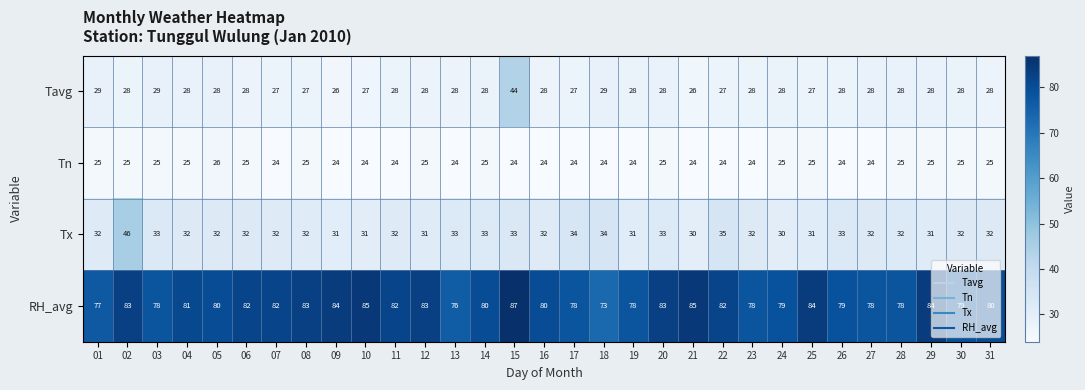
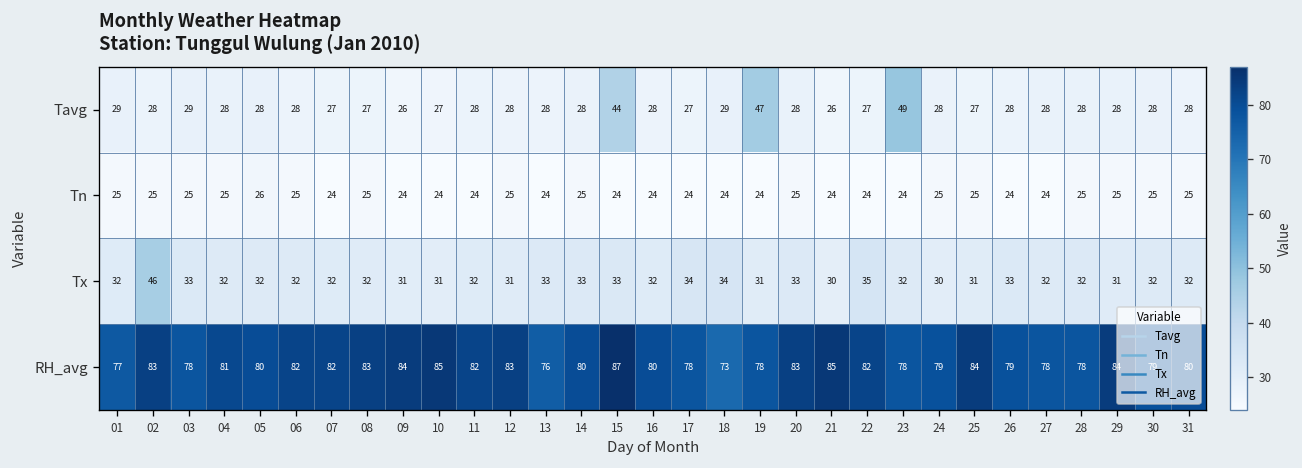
  {
    "Tavg": {
      "01": 29,
      "02": 28,
      "03": 29,
      "04": 28,
      "05": 28,
      "06": 28,
      "07": 27,
      "08": 27,
      "09": 26,
      "10": 27,
      "11": 28,
      "12": 28,
      "13": 28,
      "14": 28,
      "15": 44,
      "16": 28,
      "17": 27,
      "18": 29,
-     "19": 28,
+     "19": 47,
      "20": 28,
      "21": 26,
      "22": 27,
-     "23": 28,
+     "23": 49,
      "24": 28,
      "25": 27,
      "26": 28,
      "27": 28,
      "28": 28,
      "29": 28,
      "30": 28,
      "31": 28
    },
    "Tn": {
      "01": 25,
      "02": 25,
      "03": 25,
      "04": 25,
      "05": 26,
      "06": 25,
      "07": 24,
      "08": 25,
      "09": 24,
      "10": 24,
      "11": 24,
      "12": 25,
      "13": 24,
      "14": 25,
      "15": 24,
      "16": 24,
      "17": 24,
      "18": 24,
      "19": 24,
      "20": 25,
      "21": 24,
      "22": 24,
      "23": 24,
      "24": 25,
      "25": 25,
      "26": 24,
      "27": 24,
      "28": 25,
      "29": 25,
      "30": 25,
      "31": 25
    },
    "Tx": {
      "01": 32,
      "02": 46,
      "03": 33,
      "04": 32,
      "05": 32,
      "06": 32,
      "07": 32,
      "08": 32,
      "09": 31,
      "10": 31,
      "11": 32,
      "12": 31,
      "13": 33,
      "14": 33,
      "15": 33,
      "16": 32,
      "17": 34,
      "18": 34,
      "19": 31,
      "20": 33,
      "21": 30,
      "22": 35,
      "23": 32,
      "24": 30,
      "25": 31,
      "26": 33,
      "27": 32,
      "28": 32,
      "29": 31,
      "30": 32,
      "31": 32
    },
    "RH_avg": {
      "01": 77,
      "02": 83,
      "03": 78,
      "04": 81,
      "05": 80,
      "06": 82,
      "07": 82,
      "08": 83,
      "09": 84,
      "10": 85,
      "11": 82,
      "12": 83,
      "13": 76,
      "14": 80,
      "15": 87,
      "16": 80,
      "17": 78,
      "18": 73,
      "19": 78,
      "20": 83,
      "21": 85,
      "22": 82,
      "23": 78,
      "24": 79,
      "25": 84,
      "26": 79,
      "27": 78,
      "28": 78
    }
  }
